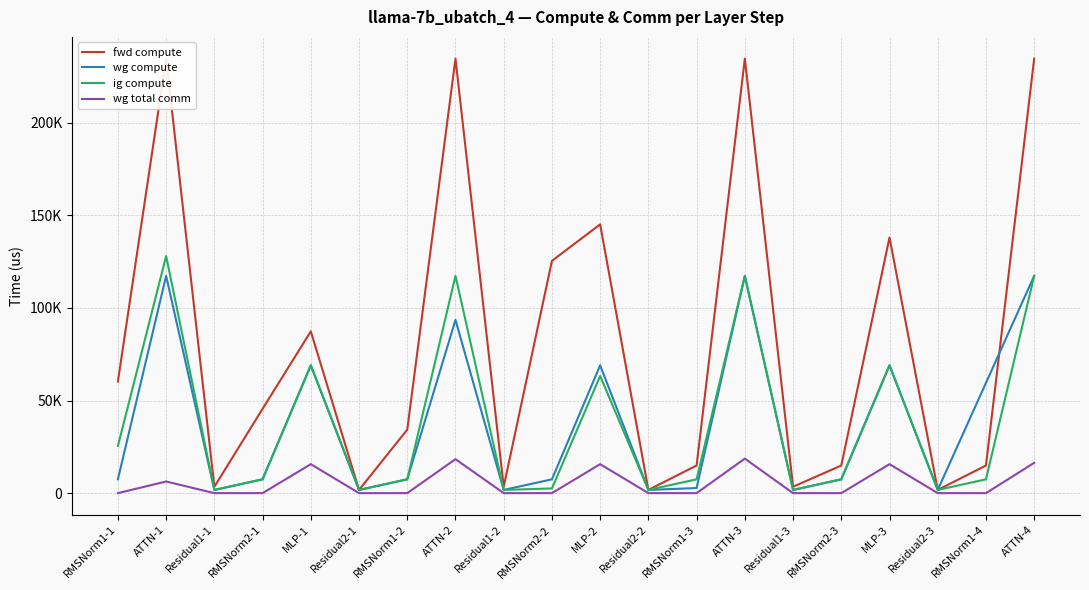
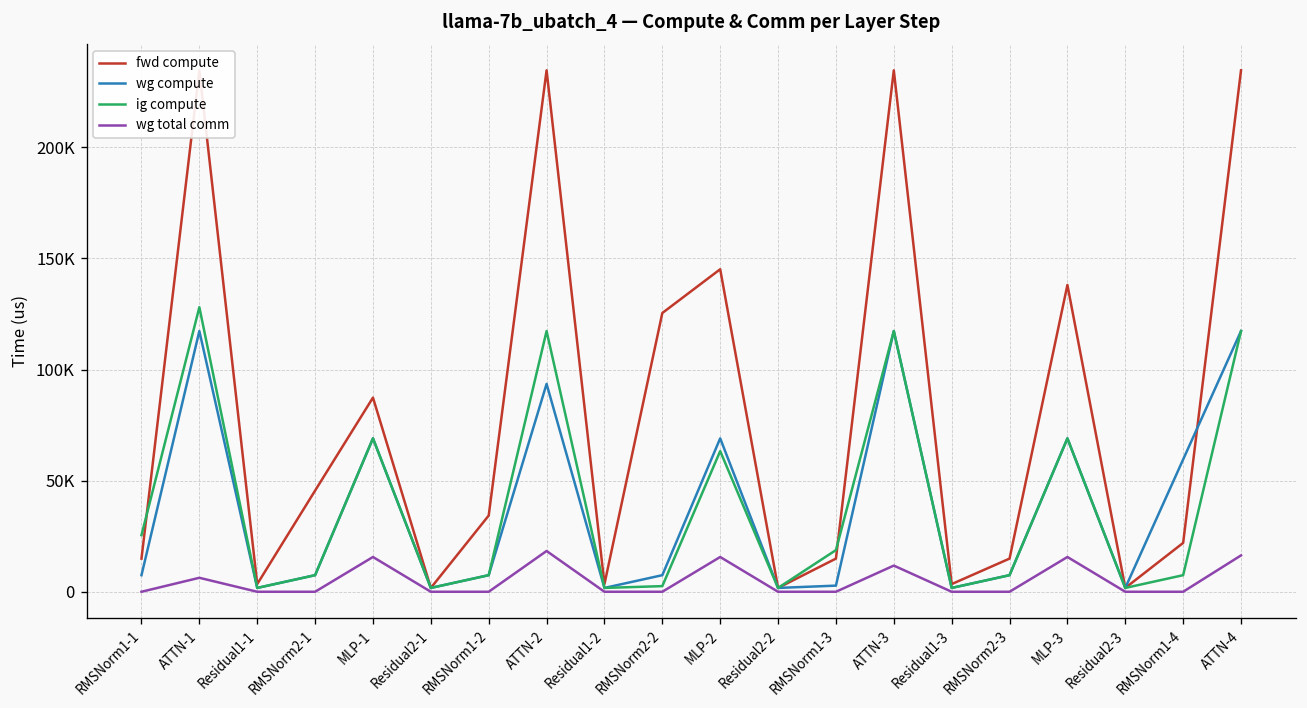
  {
    "fwd compute": {
-     "RMSNorm1-1": 60000,
+     "RMSNorm1-1": 15000,
      "Residual1-1": 3000,
      "RMSNorm2-1": 46000,
      "MLP-1": 87000,
      "RMSNorm1-2": 34000,
      "ATTN-2": 235000,
      "Residual1-2": 3000,
      "RMSNorm2-2": 125000,
      "MLP-2": 145000,
      "RMSNorm1-3": 15000,
      "ATTN-3": 235000,
      "Residual1-3": 3000,
      "RMSNorm2-3": 15000,
      "MLP-3": 138000,
-     "RMSNorm1-4": 15000,
+     "RMSNorm1-4": 22000,
      "ATTN-4": 235000
    },
    "wg compute": {
      "RMSNorm1-1": 7000,
      "ATTN-1": 117000,
      "ATTN-2": 94000,
      "RMSNorm2-2": 7000,
      "MLP-2": 69000,
      "RMSNorm1-3": 3000,
      "RMSNorm1-4": 60000
    },
    "ig compute": {
      "RMSNorm1-1": 25000,
      "ATTN-1": 128000,
      "ATTN-2": 117000,
      "RMSNorm2-2": 3000,
      "MLP-2": 63000,
-     "RMSNorm1-3": 7000,
+     "RMSNorm1-3": 19000,
      "RMSNorm1-4": 7000
    },
    "wg total comm": {
      "RMSNorm1-1": 0,
      "ATTN-1": 6000,
      "Residual1-1": 0,
      "RMSNorm2-1": 0,
      "MLP-1": 16000,
      "Residual2-1": 0,
      "RMSNorm1-2": 0,
      "ATTN-2": 18000,
      "Residual1-2": 0,
      "RMSNorm2-2": 0,
      "MLP-2": 16000,
      "Residual2-2": 0,
      "RMSNorm1-3": 0,
-     "ATTN-3": 19000,
+     "ATTN-3": 12000,
      "Residual1-3": 0,
      "RMSNorm2-3": 0,
      "MLP-3": 16000,
      "Residual2-3": 0,
      "RMSNorm1-4": 0,
      "ATTN-4": 16000
    }
  }
